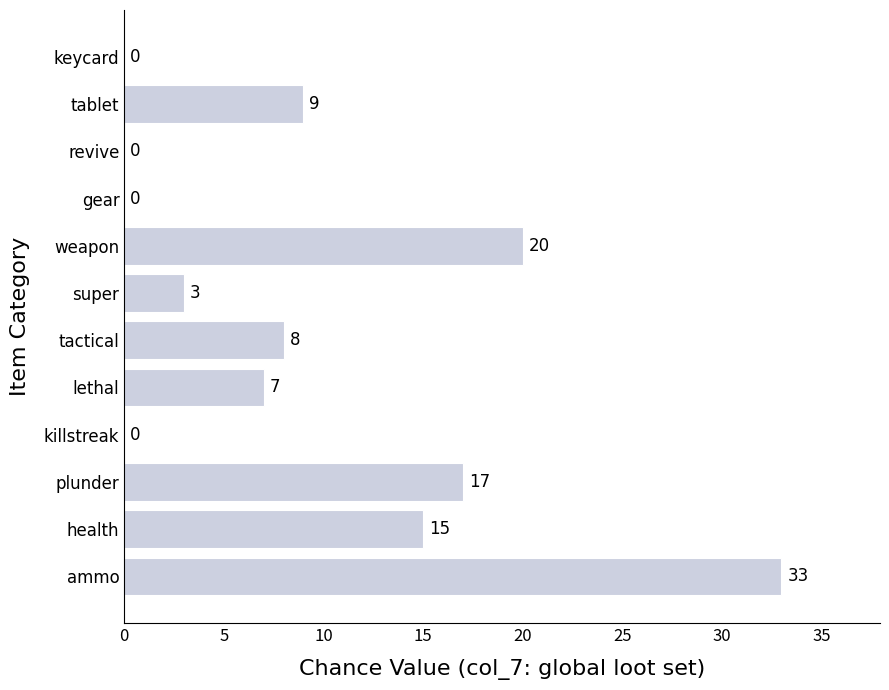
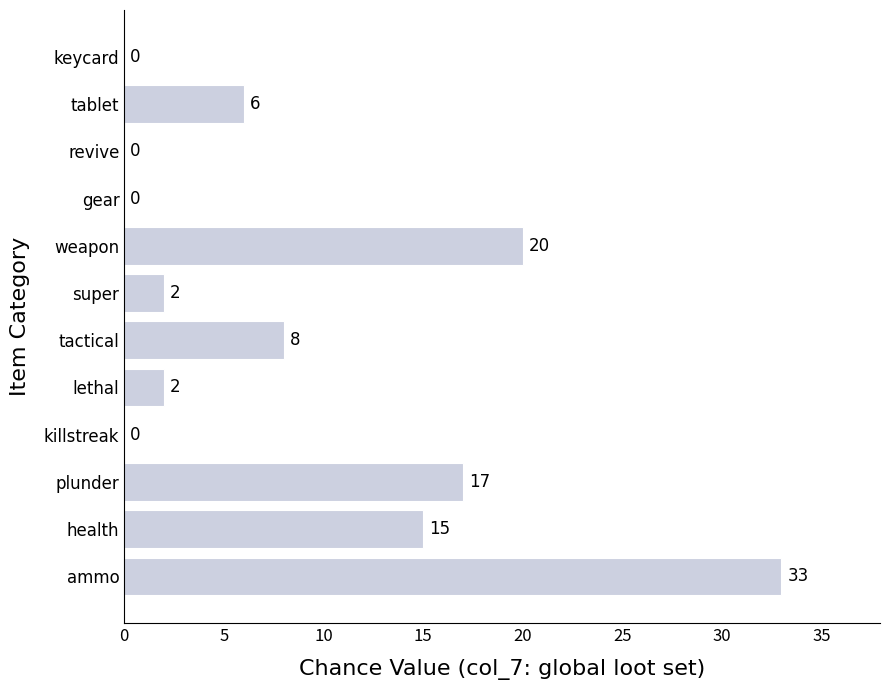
  {
    "keycard": 0,
-   "tablet": 9,
+   "tablet": 6,
    "revive": 0,
    "gear": 0,
    "weapon": 20,
-   "super": 3,
+   "super": 2,
    "tactical": 8,
-   "lethal": 7,
+   "lethal": 2,
    "killstreak": 0,
    "plunder": 17,
    "health": 15,
    "ammo": 33
  }
